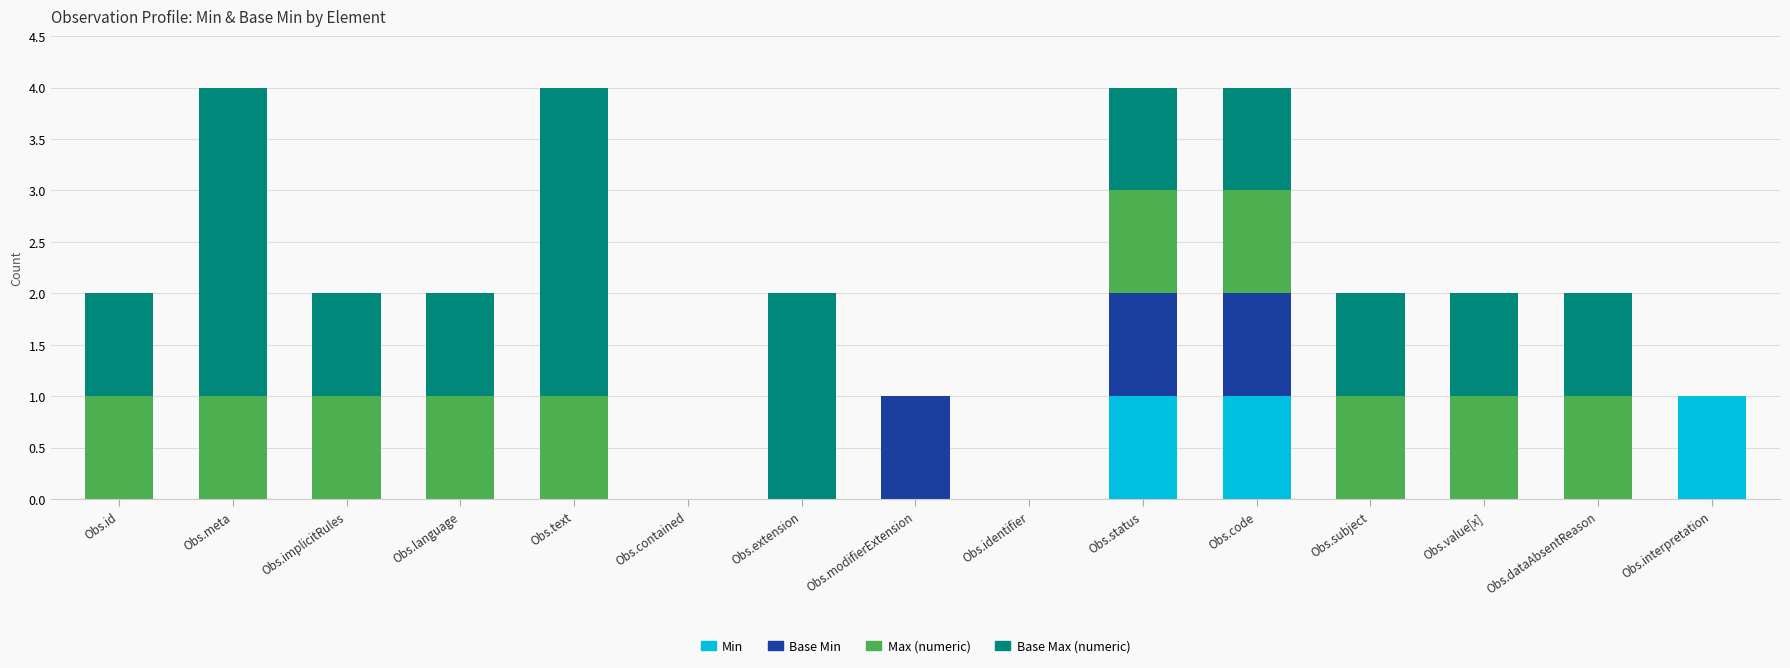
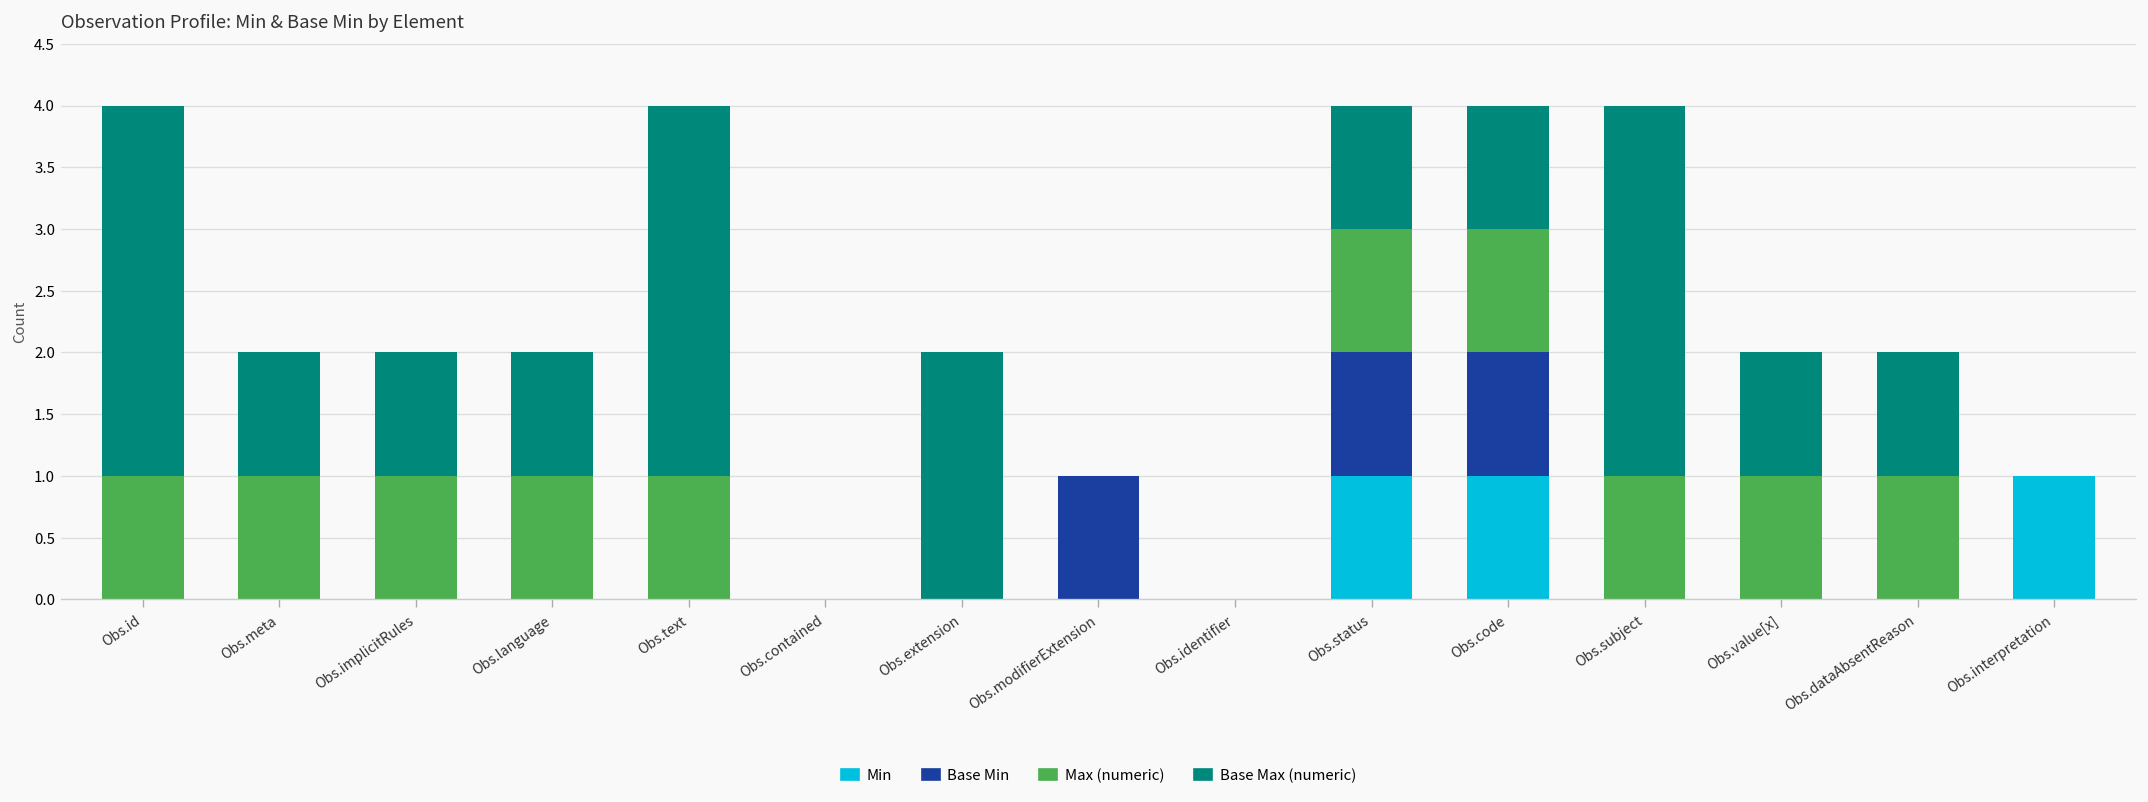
  {
    "Min": {
      "Obs.id": 0,
      "Obs.meta": 0,
      "Obs.implicitRules": 0,
      "Obs.language": 0,
      "Obs.text": 0,
      "Obs.contained": 0,
      "Obs.extension": 0,
      "Obs.modifierExtension": 0,
      "Obs.identifier": 0,
      "Obs.status": 1,
      "Obs.code": 1,
      "Obs.subject": 0,
      "Obs.value[x]": 0,
      "Obs.dataAbsentReason": 0,
      "Obs.interpretation": 1
    },
    "Base Max (numeric)": {
-     "Obs.id": 1,
-     "Obs.meta": 3,
+     "Obs.id": 3,
+     "Obs.meta": 1,
      "Obs.implicitRules": 1,
      "Obs.language": 1,
      "Obs.text": 3,
      "Obs.contained": 0,
      "Obs.extension": 2,
      "Obs.modifierExtension": 0,
      "Obs.identifier": 0,
      "Obs.status": 1,
      "Obs.code": 1,
-     "Obs.subject": 1,
+     "Obs.subject": 3,
      "Obs.value[x]": 1,
      "Obs.dataAbsentReason": 1,
      "Obs.interpretation": 0
    }
  }
